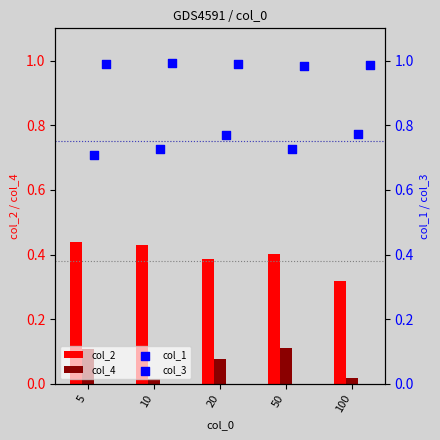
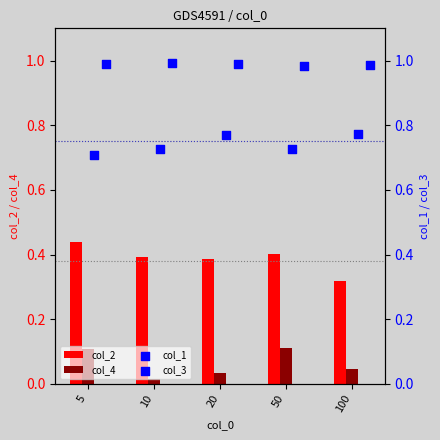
  {
    "col_2": {
      "5": 0.44,
-     "10": 0.43,
+     "10": 0.39,
      "20": 0.38,
      "50": 0.40,
      "100": 0.32
    },
    "col_4": {
-     "20": 0.08,
+     "20": 0.03,
      "50": 0.11,
-     "100": 0.02
+     "100": 0.04
    }
  }
